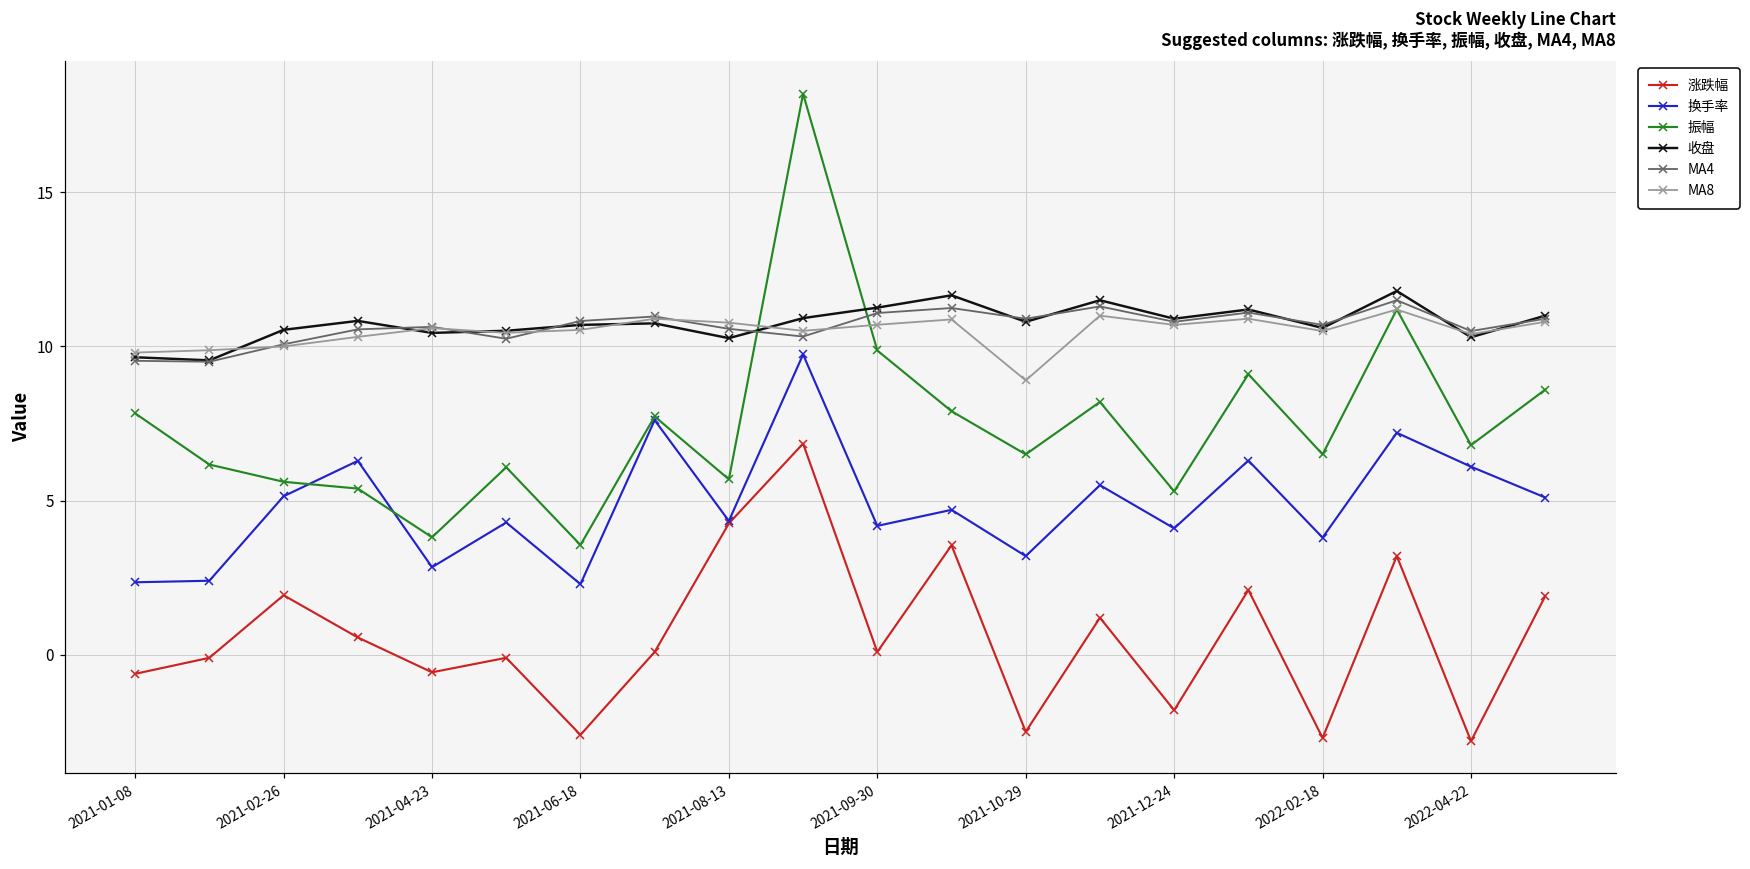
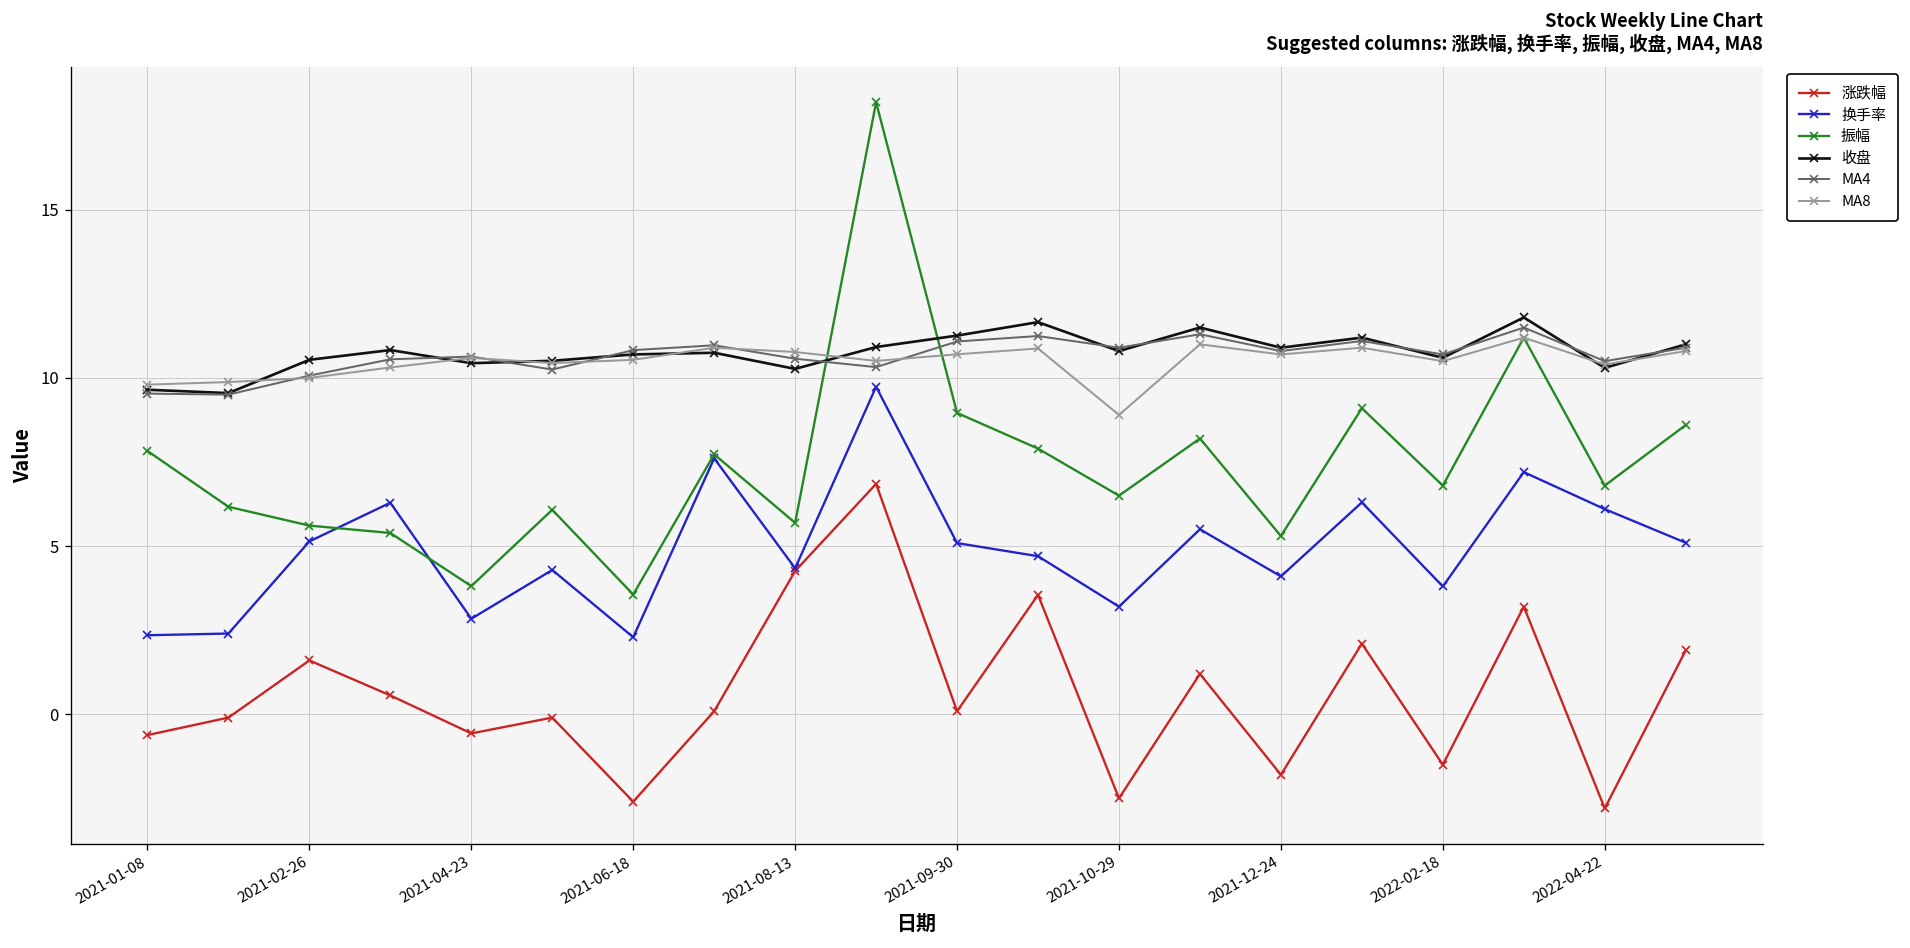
  {
    "涨跌幅": {
      "2021-01-08": -0.6,
-     "2021-02-26": 1.9,
+     "2021-02-26": 1.6,
      "2021-04-23": -0.6,
      "2021-06-18": -2.6,
      "2021-09-30": 0.1,
      "2021-10-29": -2.5,
      "2021-12-24": -1.8,
-     "2022-02-18": -2.7,
+     "2022-02-18": -1.5,
      "2022-04-22": -2.8
    },
    "换手率": {
      "2021-01-08": 2.4,
      "2021-02-26": 5.1,
      "2021-04-23": 2.8,
      "2021-06-18": 2.3,
-     "2021-09-30": 4.2,
+     "2021-09-30": 5.1,
      "2021-10-29": 3.2,
      "2021-12-24": 4.1,
      "2022-02-18": 3.8,
      "2022-04-22": 6.1
    },
    "振幅": {
      "2021-01-08": 7.8,
      "2021-02-26": 5.6,
      "2021-04-23": 3.8,
      "2021-06-18": 3.6,
      "2021-08-13": 5.7,
-     "2021-09-30": 9.9,
+     "2021-09-30": 9.0,
      "2021-10-29": 6.5,
      "2021-12-24": 5.3,
-     "2022-02-18": 6.5,
+     "2022-02-18": 6.8,
      "2022-04-22": 6.8
    },
    "收盘": {
      "2021-01-08": 9.7,
      "2021-02-26": 10.5,
      "2021-04-23": 10.4,
      "2021-06-18": 10.7,
      "2021-08-13": 10.3,
      "2021-09-30": 11.3,
      "2021-10-29": 10.8,
      "2021-12-24": 10.9,
      "2022-02-18": 10.6,
      "2022-04-22": 10.3
    },
    "MA4": {
      "2021-01-08": 9.5,
      "2021-06-18": 10.8,
      "2021-08-13": 10.6,
      "2021-09-30": 11.1,
      "2021-10-29": 10.9,
      "2021-12-24": 10.8,
      "2022-02-18": 10.7,
      "2022-04-22": 10.5
    },
    "MA8": {
      "2021-01-08": 9.8,
      "2021-06-18": 10.5,
      "2021-08-13": 10.8,
      "2021-09-30": 10.7,
      "2021-10-29": 8.9,
      "2021-12-24": 10.7,
      "2022-02-18": 10.5,
      "2022-04-22": 10.4
    }
  }
